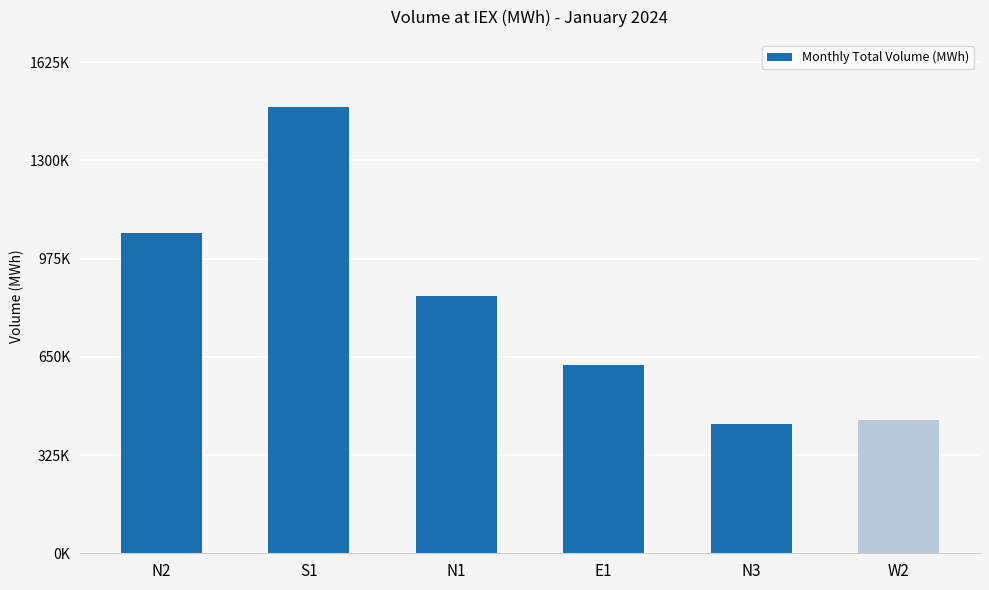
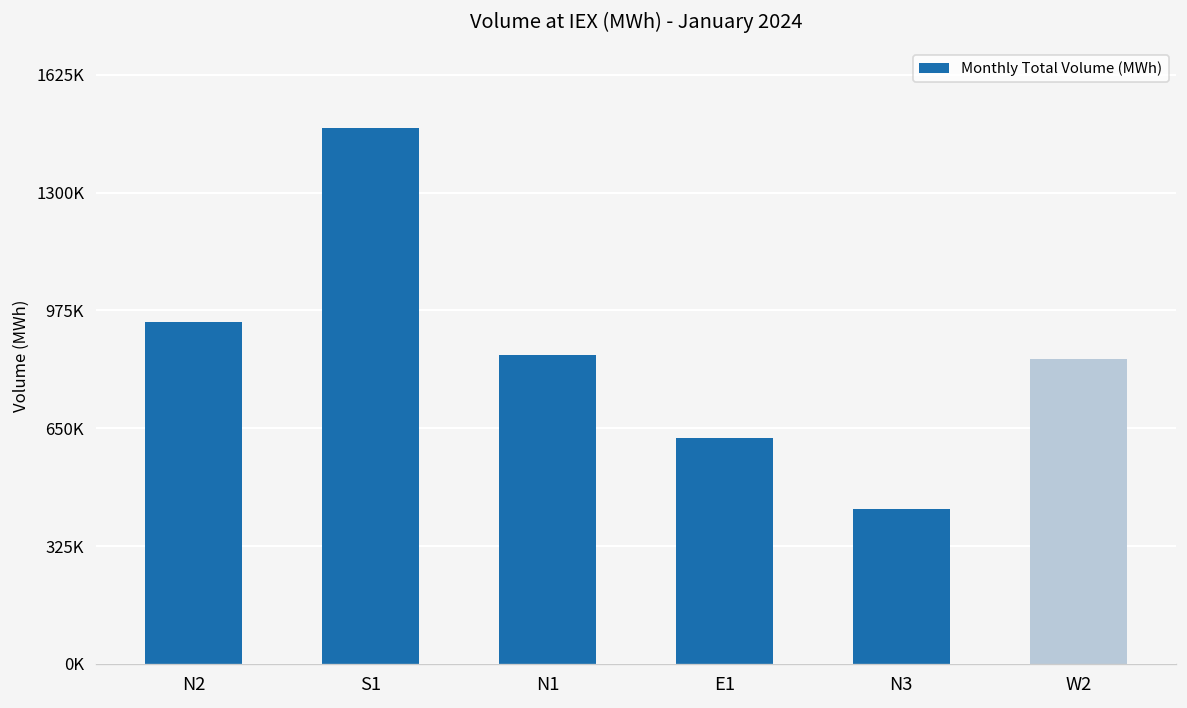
  {
-   "N2": 1060000,
+   "N2": 940000,
    "S1": 1480000,
    "N1": 850000,
    "E1": 620000,
    "N3": 430000,
-   "W2": 440000
+   "W2": 840000
  }
